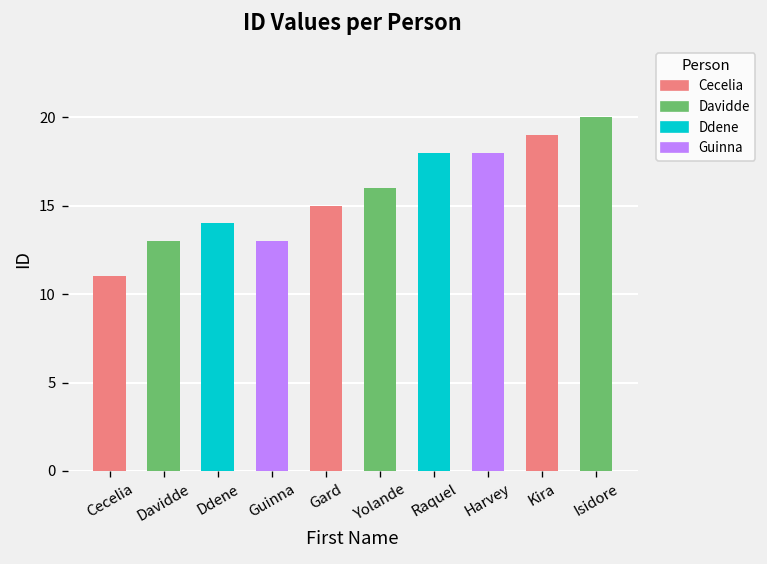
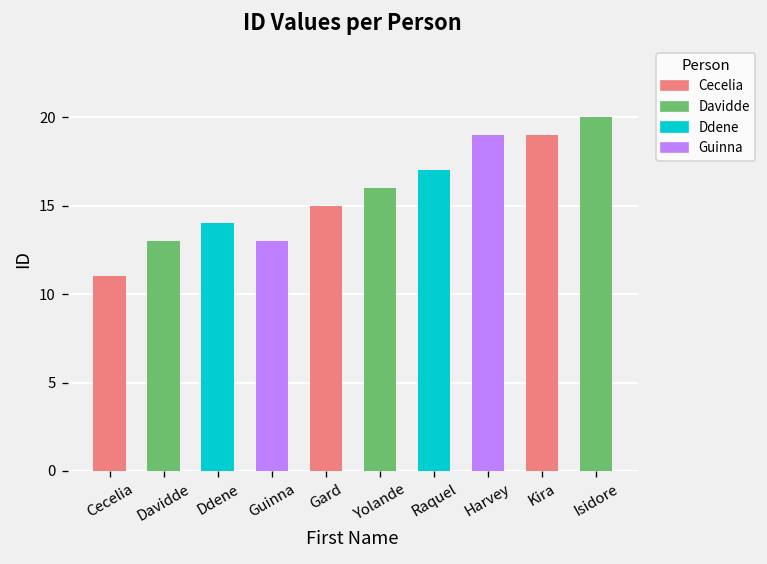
  {
    "Cecelia": 11,
    "Davidde": 13,
    "Ddene": 14,
    "Guinna": 13,
    "Gard": 15,
    "Yolande": 16,
-   "Raquel": 18,
-   "Harvey": 18,
+   "Raquel": 17,
+   "Harvey": 19,
    "Kira": 19,
    "Isidore": 20
  }
